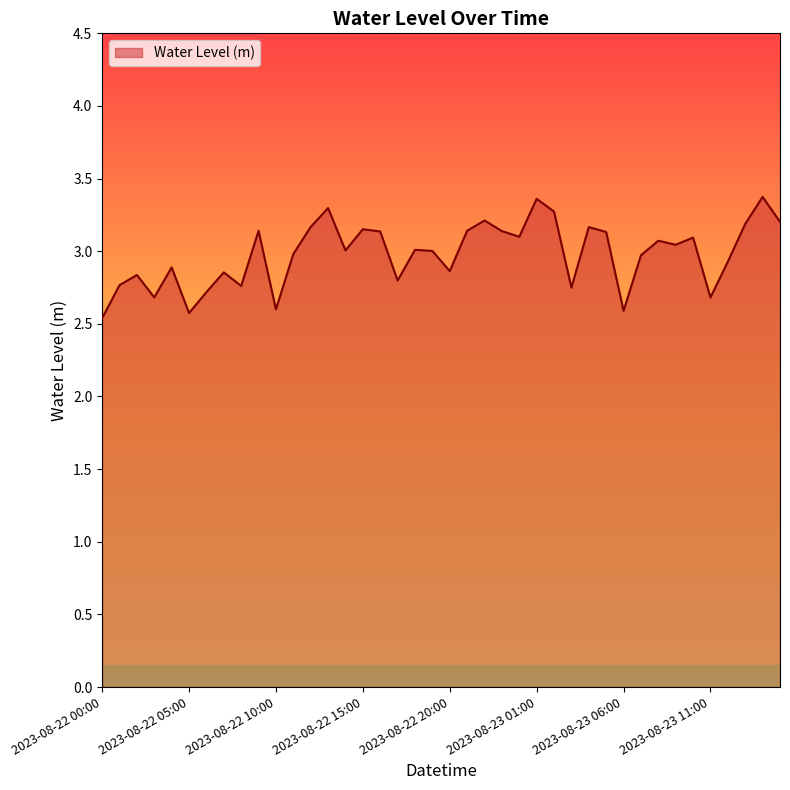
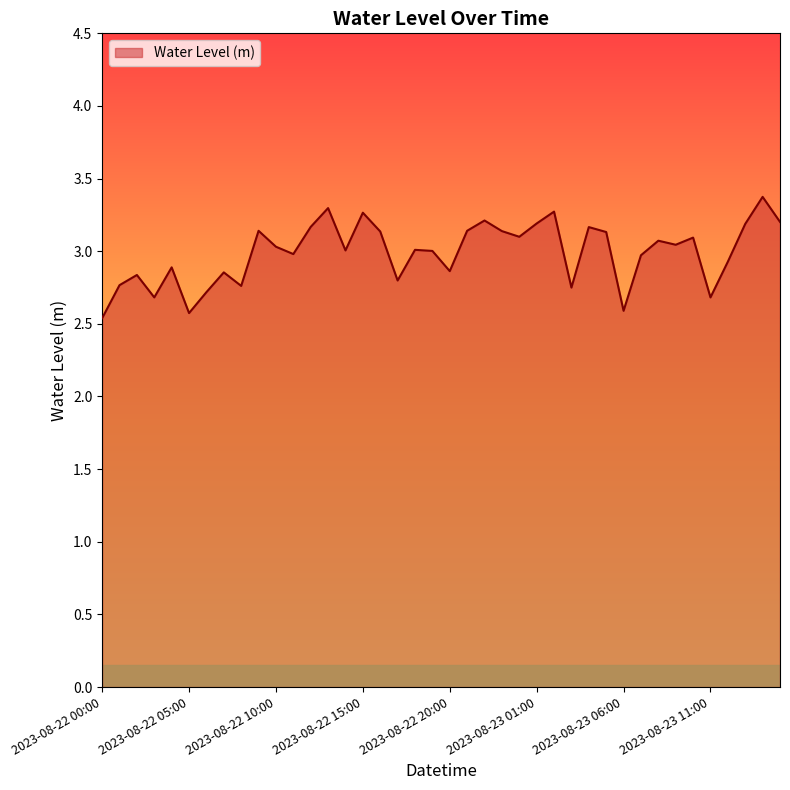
  {
    "2023-08-22 00:00": 2.54,
    "2023-08-22 05:00": 2.57,
-   "2023-08-22 10:00": 2.60,
-   "2023-08-22 15:00": 3.15,
+   "2023-08-22 10:00": 3.03,
+   "2023-08-22 15:00": 3.27,
    "2023-08-22 20:00": 2.86,
-   "2023-08-23 01:00": 3.36,
+   "2023-08-23 01:00": 3.19,
    "2023-08-23 06:00": 2.59,
    "2023-08-23 11:00": 2.68
  }
